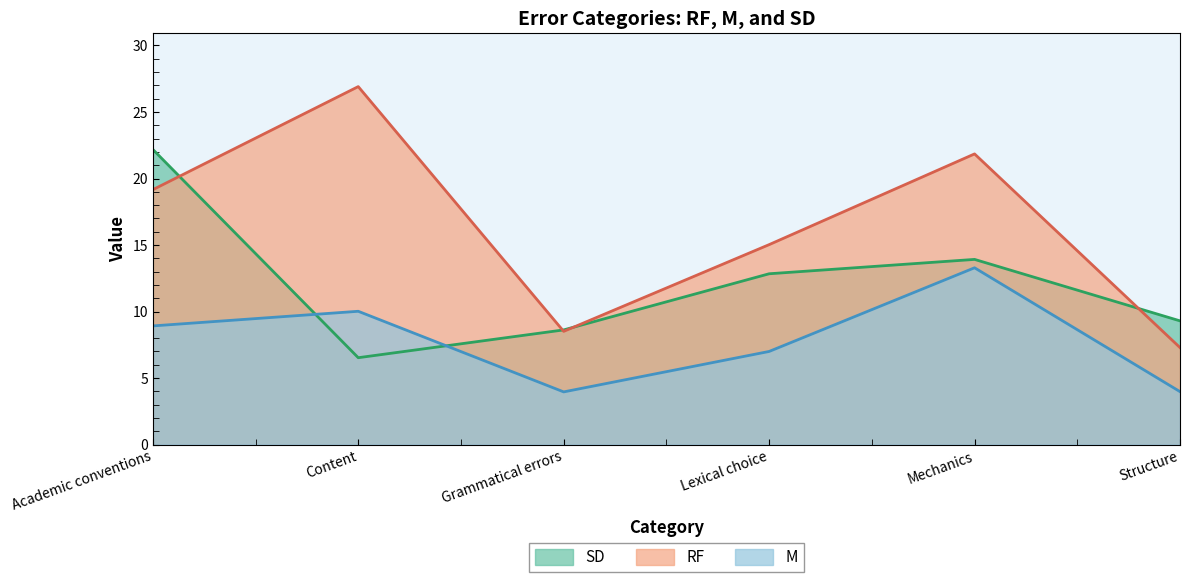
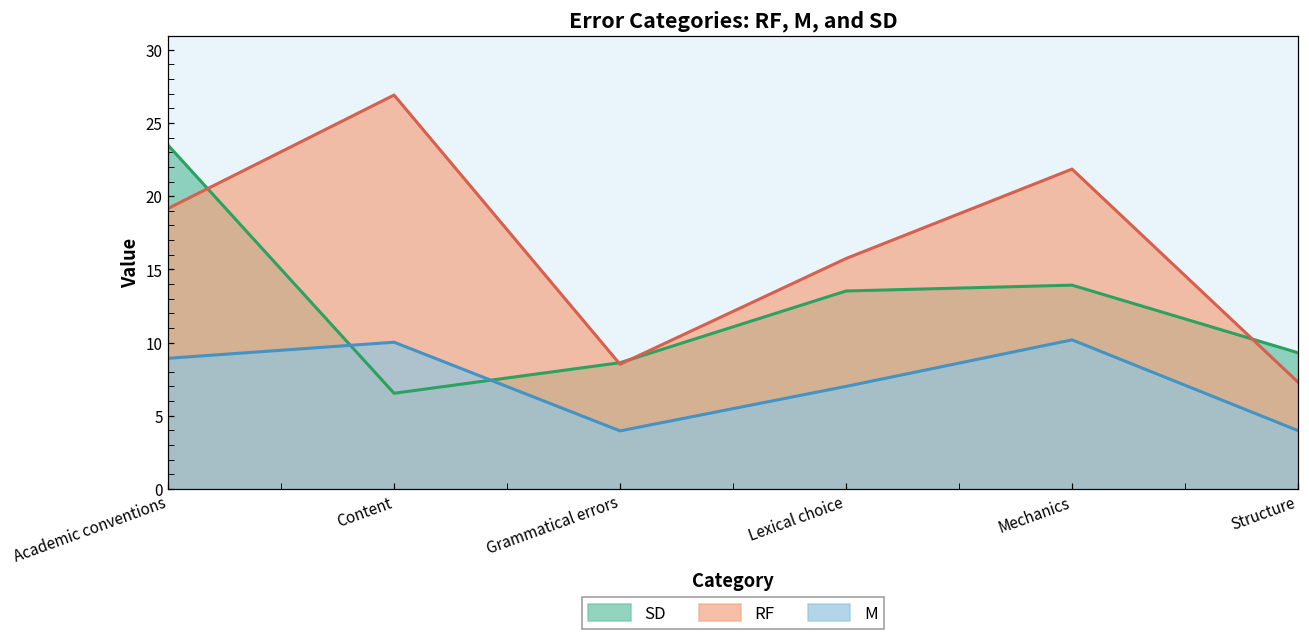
  {
    "SD": {
-     "Academic conventions": 22.2,
+     "Academic conventions": 23.5,
      "Content": 6.5,
-     "Lexical choice": 12.8,
+     "Lexical choice": 13.5,
      "Mechanics": 13.9,
      "Structure": 9.3
    },
    "RF": {
      "Academic conventions": 19.2,
      "Content": 26.9,
-     "Lexical choice": 15.0,
+     "Lexical choice": 15.7,
      "Mechanics": 21.9,
      "Structure": 7.3
    },
    "M": {
      "Academic conventions": 8.9,
      "Content": 10.0,
      "Grammatical errors": 4.0,
      "Lexical choice": 7.0,
-     "Mechanics": 13.3,
+     "Mechanics": 10.2,
      "Structure": 4.0
    }
  }
